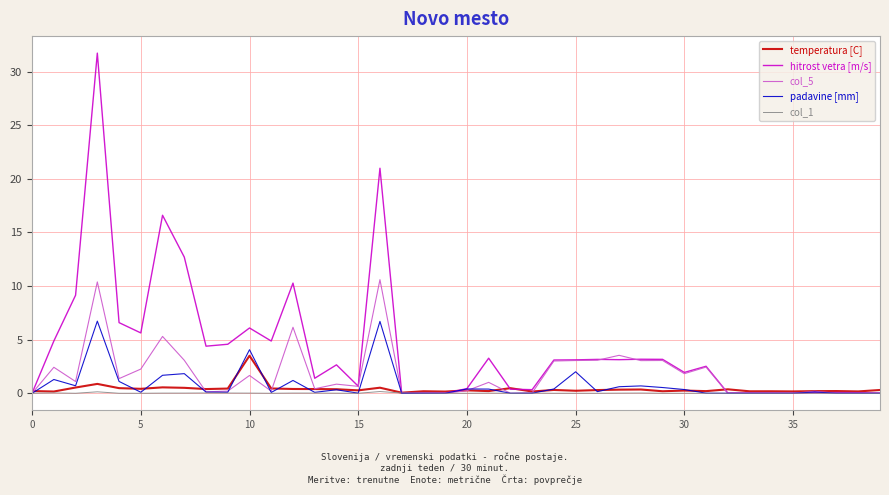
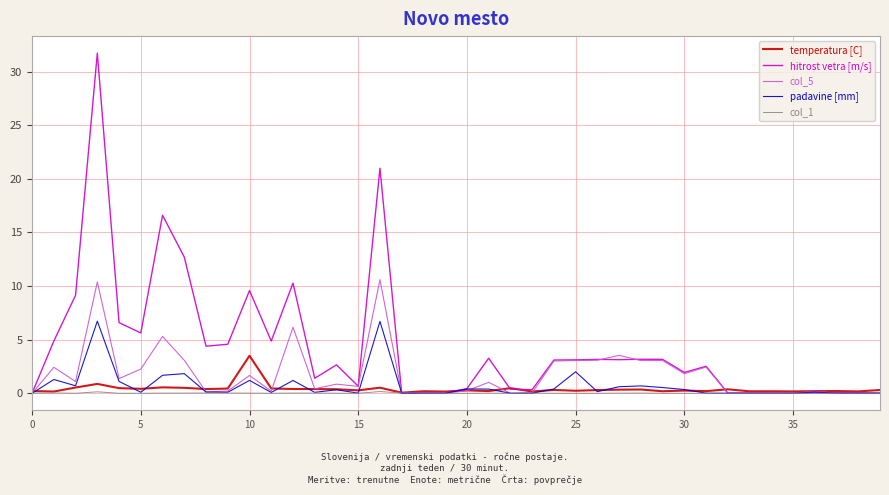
  {
    "temperatura [C]": {
      "5": 0.4,
      "10": 3.5,
      "15": 0.3
    },
    "hitrost vetra [m/s]": {
      "5": 5.6,
-     "10": 6.1
+     "10": 9.6
    },
    "col_5": {
      "5": 2.3,
      "10": 1.7
    },
    "padavine [mm]": {
-     "10": 4.1,
+     "10": 1.2,
      "25": 2.0
    },
    "col_1": {
      "10": 0.0,
      "20": 0.0,
      "30": 0.0
    }
  }
